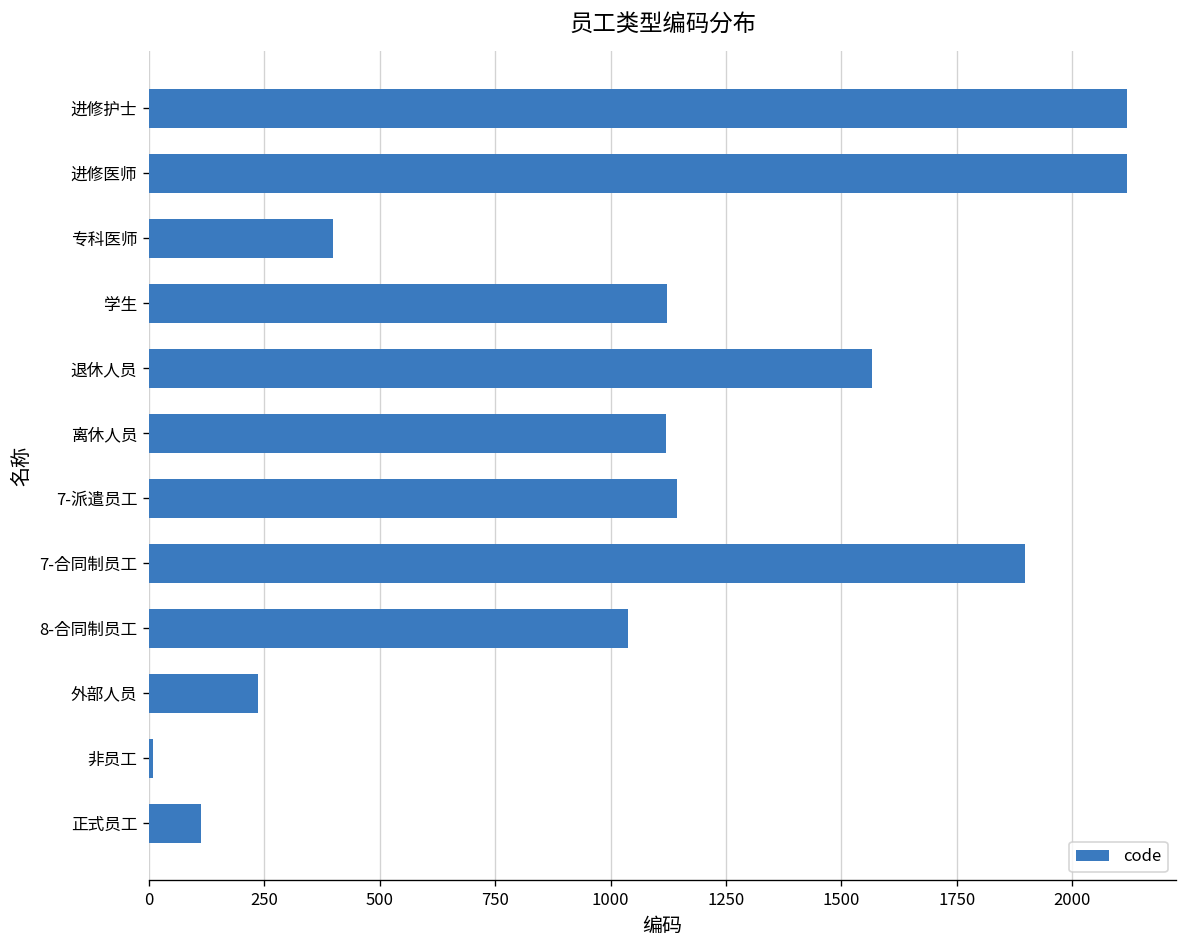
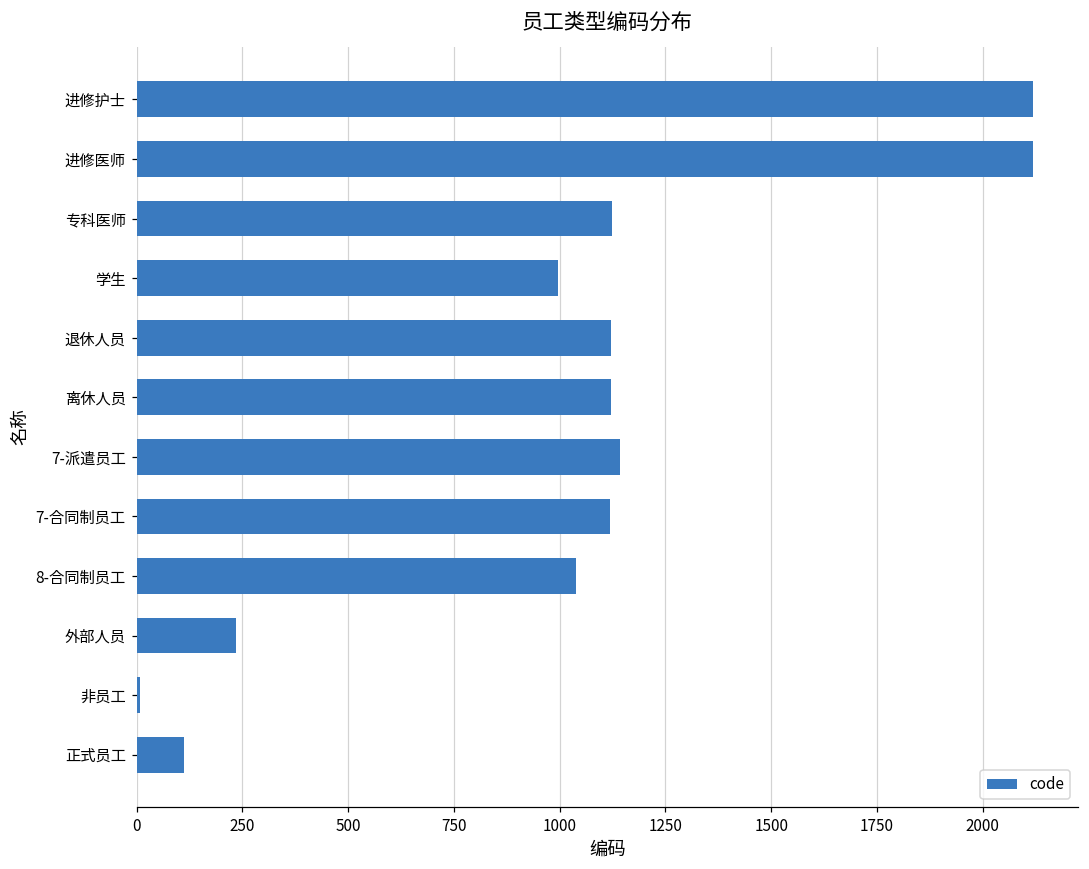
  {
    "进修护士": 2120,
    "进修医师": 2120,
-   "专科医师": 400,
-   "学生": 1120,
-   "退休人员": 1570,
+   "专科医师": 1120,
+   "学生": 1000,
+   "退休人员": 1120,
    "离休人员": 1120,
    "7-派遣员工": 1140,
-   "7-合同制员工": 1900,
+   "7-合同制员工": 1120,
    "8-合同制员工": 1040,
    "外部人员": 240,
    "非员工": 10,
    "正式员工": 110
  }
